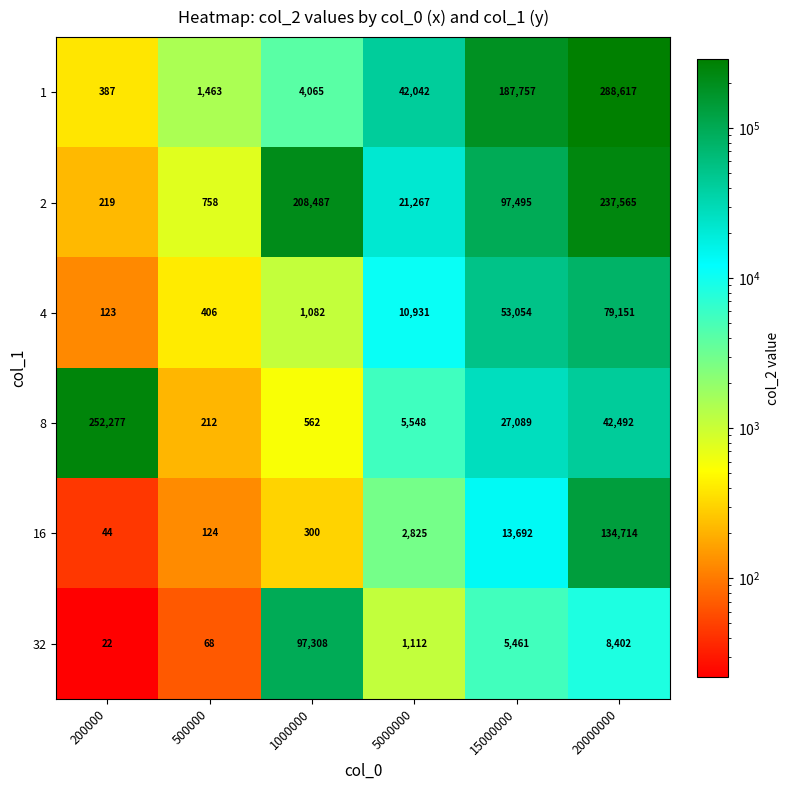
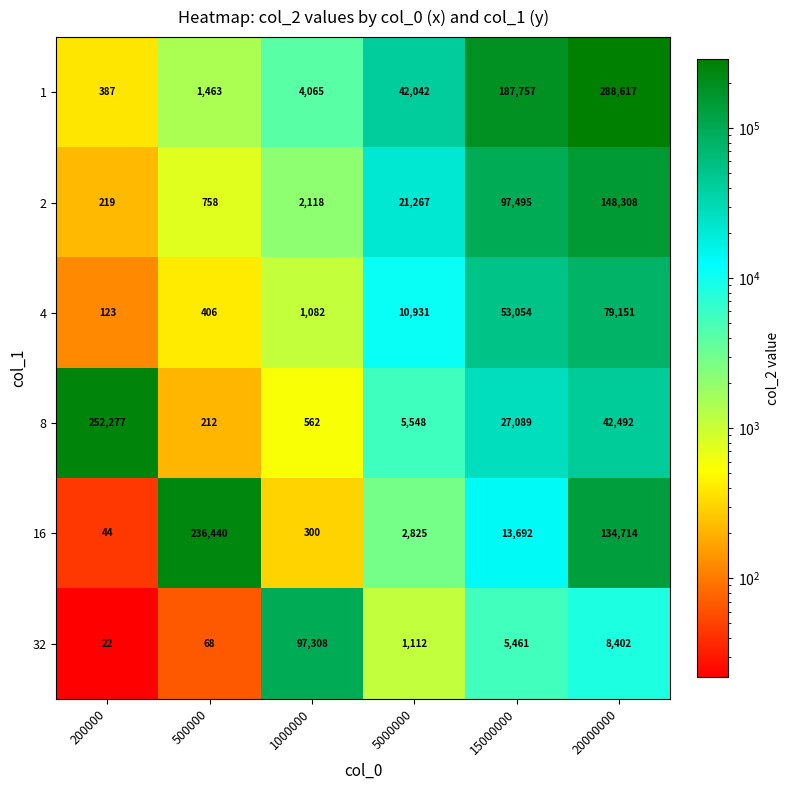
  {
    "1": {
      "200000": "387",
      "500000": "1,463",
      "1000000": "4,065",
      "5000000": "42,042",
      "15000000": "187,757",
      "20000000": "288,617"
    },
    "2": {
      "200000": "219",
      "500000": "758",
-     "1000000": "208,487",
+     "1000000": "2,118",
      "5000000": "21,267",
      "15000000": "97,495",
-     "20000000": "237,565"
+     "20000000": "148,308"
    },
    "4": {
      "200000": "123",
      "500000": "406",
      "1000000": "1,082",
      "5000000": "10,931",
      "15000000": "53,054",
      "20000000": "79,151"
    },
    "8": {
      "200000": "252,277",
      "500000": "212",
      "1000000": "562",
      "5000000": "5,548",
      "15000000": "27,089",
      "20000000": "42,492"
    },
    "16": {
      "200000": "44",
-     "500000": "124",
+     "500000": "236,440",
      "1000000": "300",
      "5000000": "2,825",
      "15000000": "13,692",
      "20000000": "134,714"
    },
    "32": {
      "200000": "22",
      "500000": "68",
      "1000000": "97,308",
      "5000000": "1,112",
      "15000000": "5,461",
      "20000000": "8,402"
    }
  }
